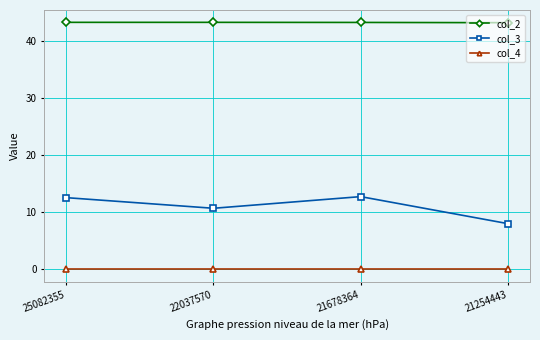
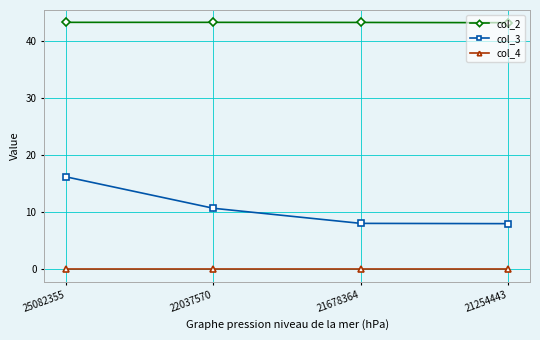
  {
    "col_2": {
      "25082355": 43,
      "22037570": 43,
      "21678364": 43
    },
    "col_3": {
-     "25082355": 13,
+     "25082355": 16,
      "22037570": 11,
-     "21678364": 13,
+     "21678364": 8,
      "21254443": 8
    },
    "col_4": {
      "25082355": 0,
      "22037570": 0,
      "21678364": 0,
      "21254443": 0
    }
  }
